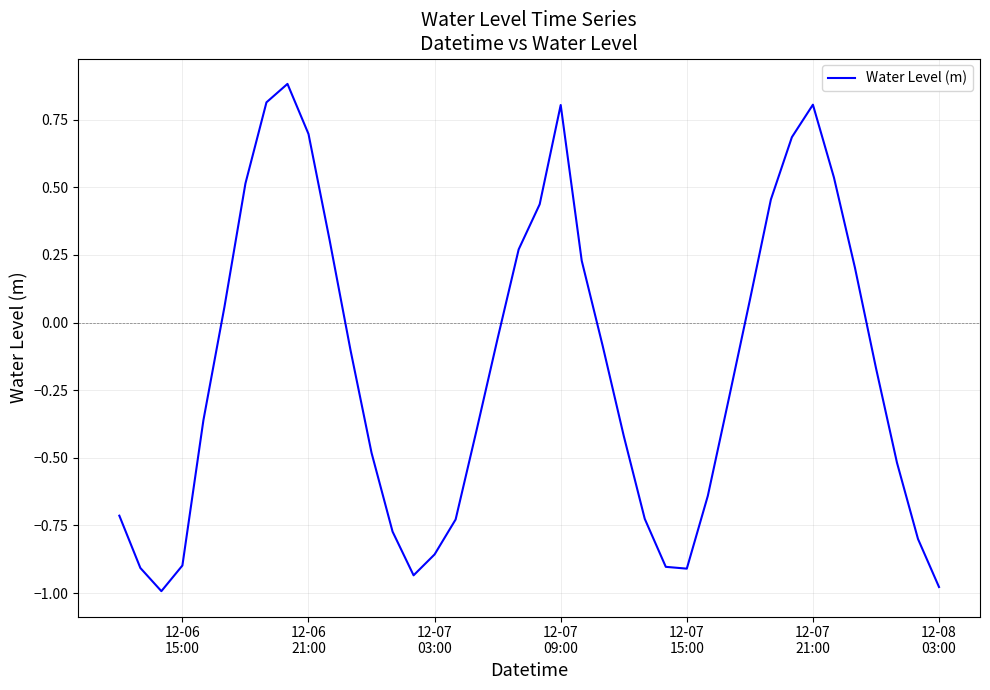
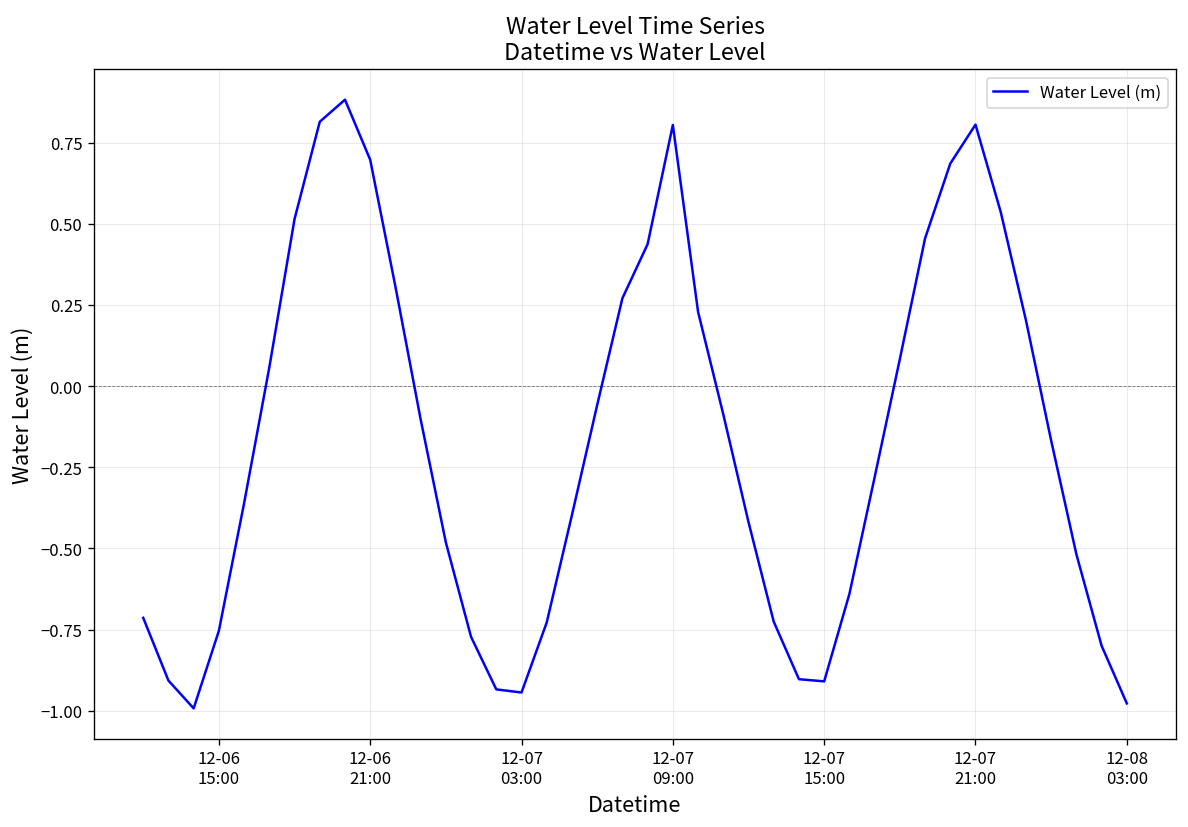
  {
-   "12-06 15:00": -0.90,
+   "12-06 15:00": -0.75,
    "12-06 21:00": 0.70,
-   "12-07 03:00": -0.86,
+   "12-07 03:00": -0.94,
    "12-07 09:00": 0.80,
    "12-07 15:00": -0.91,
    "12-07 21:00": 0.81,
    "12-08 03:00": -0.98
  }
